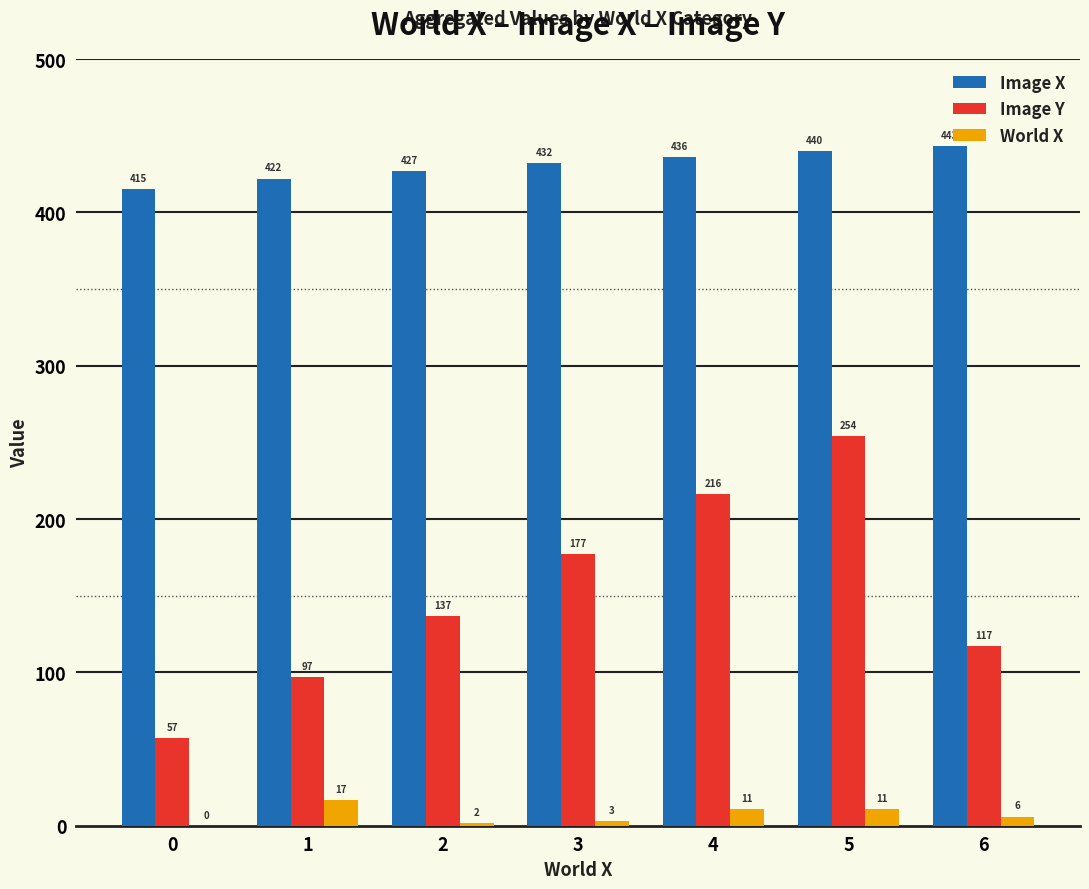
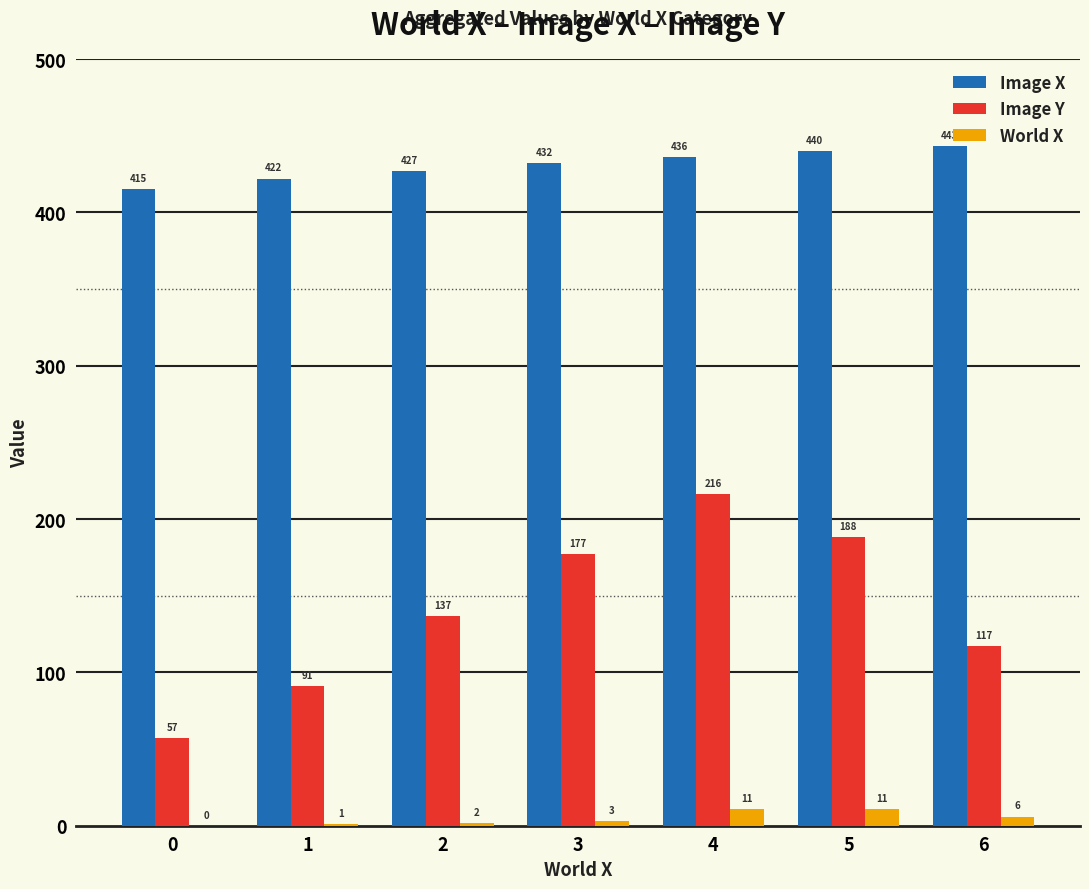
  {
    "Image X": {
      "0": 415,
      "1": 422,
      "2": 427,
      "3": 432,
      "4": 436,
      "5": 440,
      "6": 443
    },
    "Image Y": {
      "0": 57,
-     "1": 97,
+     "1": 91,
      "2": 137,
      "3": 177,
      "4": 216,
-     "5": 254,
+     "5": 188,
      "6": 117
    },
    "World X": {
      "0": 0,
-     "1": 17,
+     "1": 1,
      "2": 2,
      "3": 3,
      "4": 11,
      "5": 11,
      "6": 6
    }
  }
